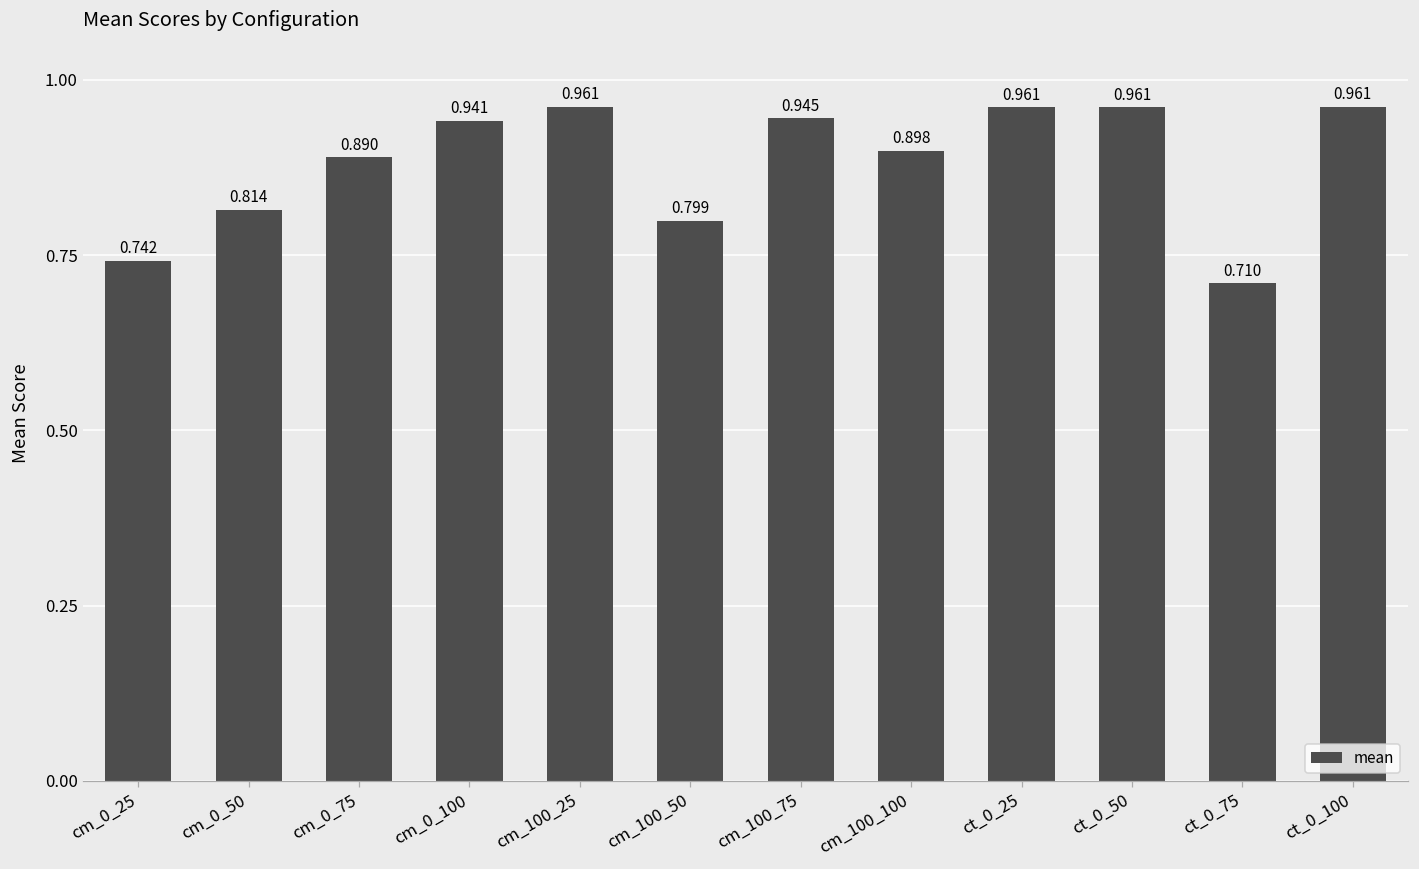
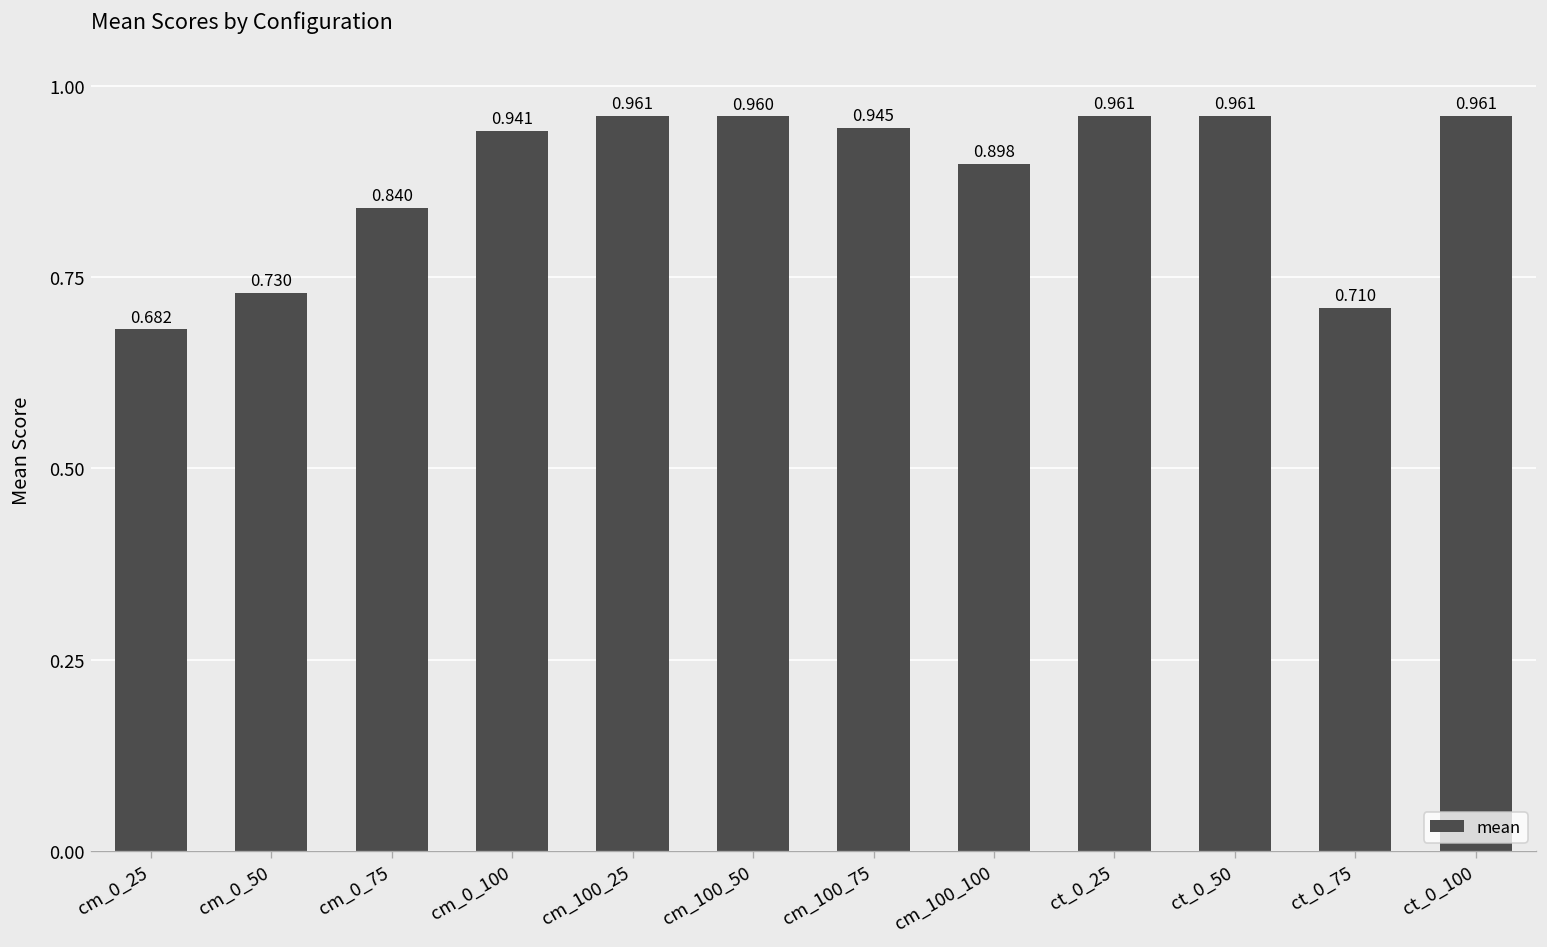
  {
-   "cm_0_25": 0.742,
-   "cm_0_50": 0.814,
-   "cm_0_75": 0.890,
+   "cm_0_25": 0.682,
+   "cm_0_50": 0.730,
+   "cm_0_75": 0.840,
    "cm_0_100": 0.941,
    "cm_100_25": 0.961,
-   "cm_100_50": 0.799,
+   "cm_100_50": 0.960,
    "cm_100_75": 0.945,
    "cm_100_100": 0.898,
    "ct_0_25": 0.961,
    "ct_0_50": 0.961,
    "ct_0_75": 0.710,
    "ct_0_100": 0.961
  }
